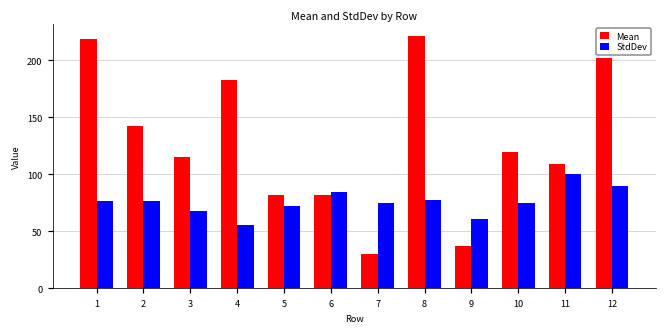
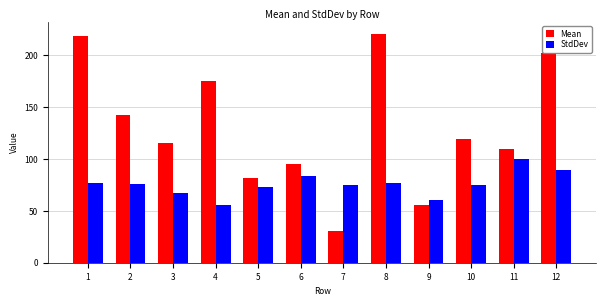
  {
    "Mean": {
      "1": 219,
      "2": 142,
      "3": 115,
-     "4": 183,
+     "4": 175,
      "5": 82,
-     "6": 82,
+     "6": 95,
      "7": 31,
      "8": 221,
-     "9": 37,
+     "9": 56,
      "10": 120,
      "11": 109,
      "12": 202
    },
    "StdDev": {
      "1": 77,
      "2": 76,
      "3": 68,
      "4": 56,
      "5": 73,
      "6": 84,
      "7": 75,
      "8": 77,
      "9": 61,
      "10": 75,
      "11": 100,
      "12": 90
    }
  }
